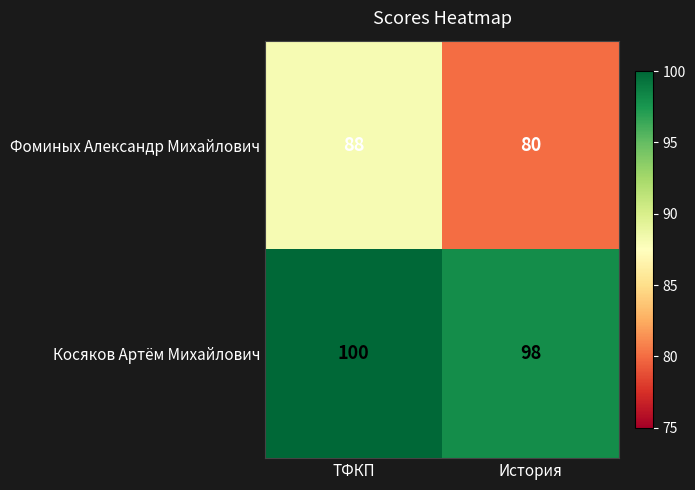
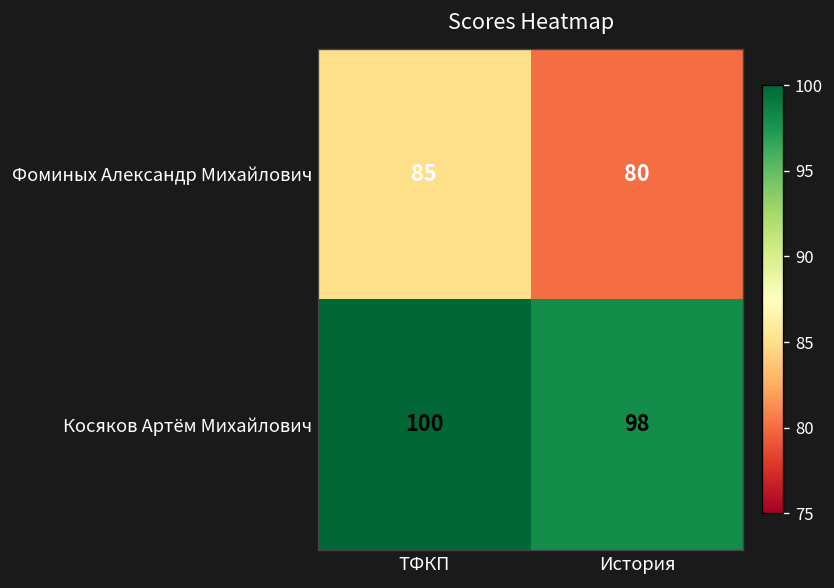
  {
    "Фоминых Александр Михайлович": {
-     "ТФКП": 88,
+     "ТФКП": 85,
      "История": 80
    },
    "Косяков Артём Михайлович": {
      "ТФКП": 100,
      "История": 98
    }
  }
